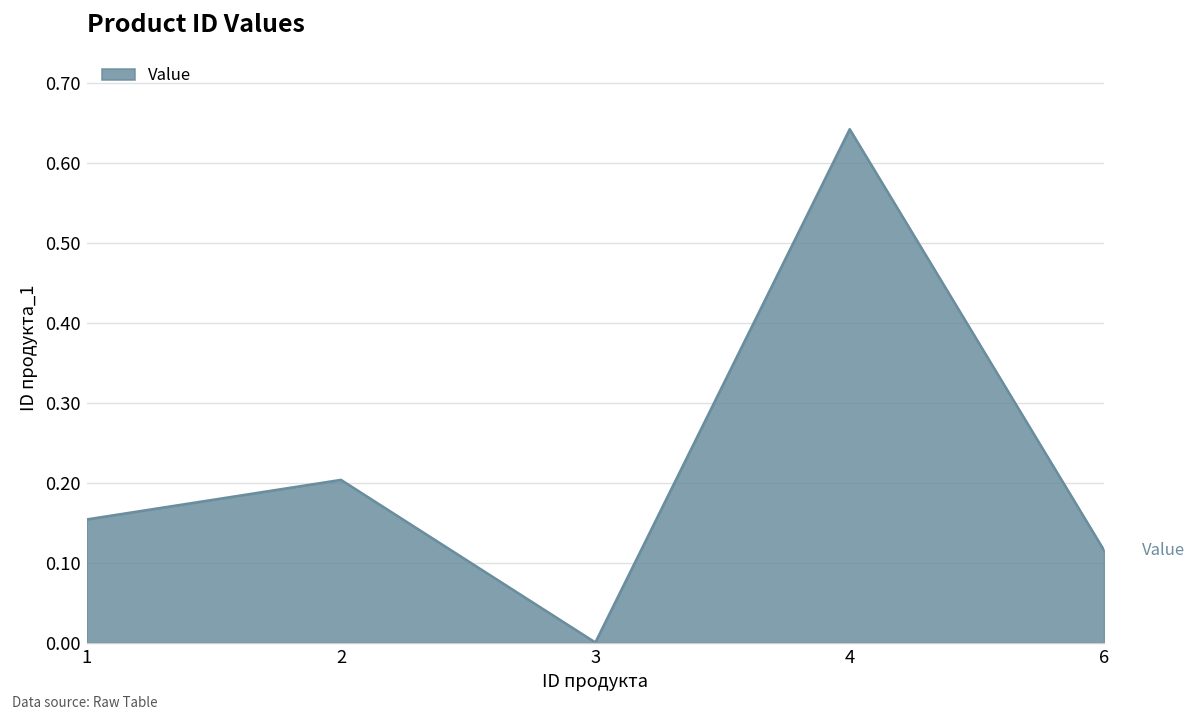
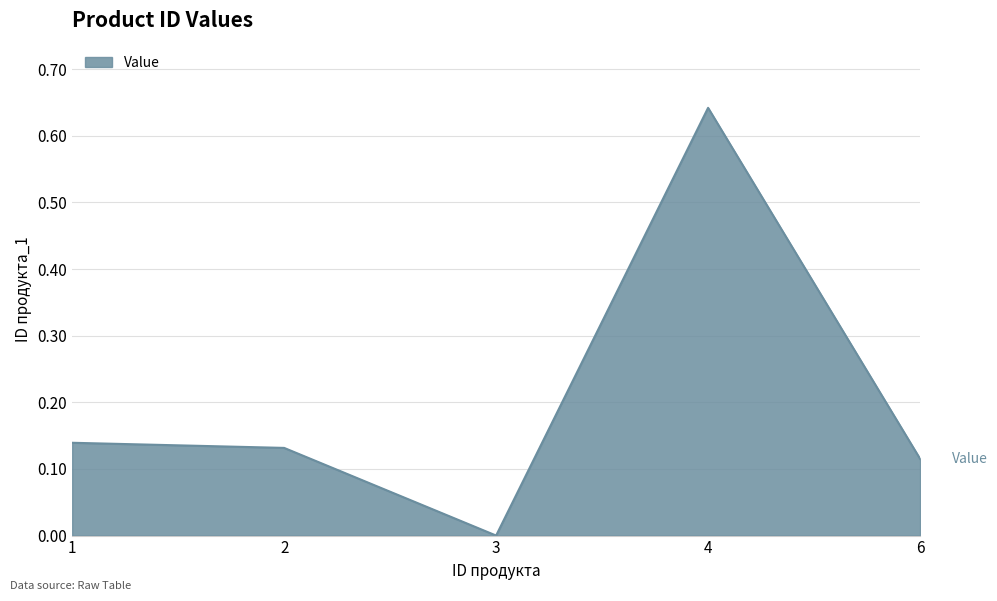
  {
-   "1": 0.15,
-   "2": 0.20,
+   "1": 0.14,
+   "2": 0.13,
    "3": 0.00,
    "4": 0.64,
    "6": 0.12
  }
